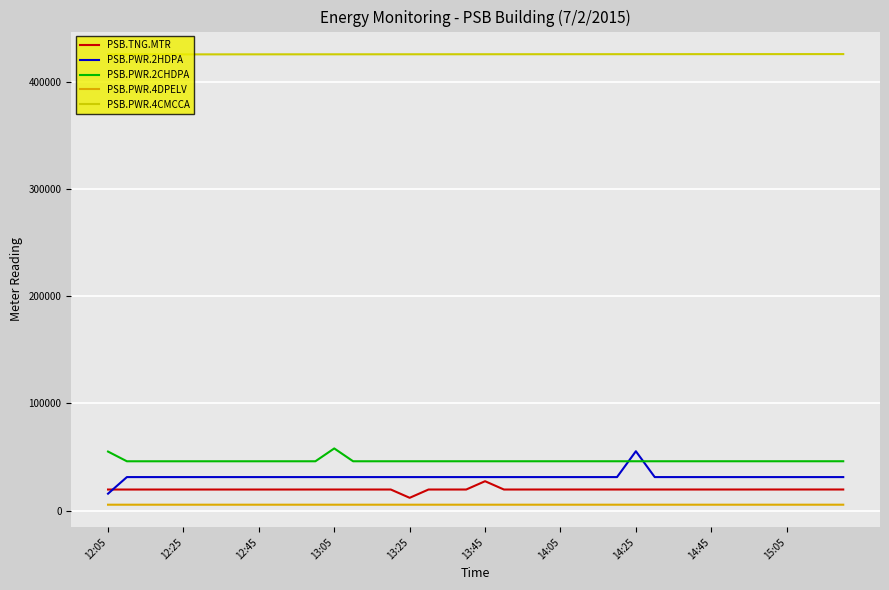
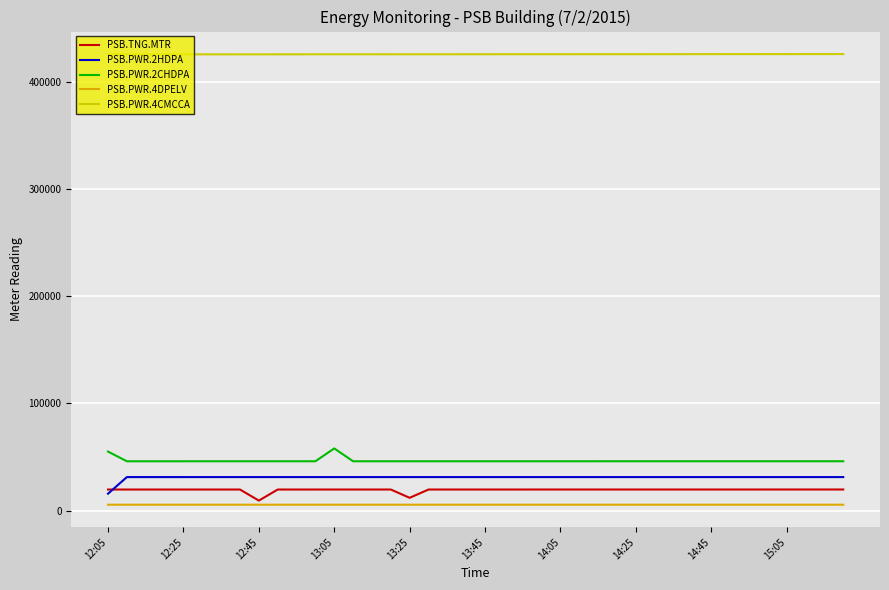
  {
    "PSB.TNG.MTR": {
      "12:05": 20000,
      "12:25": 20000,
-     "12:45": 20000,
+     "12:45": 9000,
      "13:05": 20000,
      "13:25": 12000,
-     "13:45": 27000,
+     "13:45": 20000,
      "14:05": 20000,
      "14:25": 20000,
      "14:45": 20000,
      "15:05": 20000
    },
    "PSB.PWR.2HDPA": {
      "12:05": 16000,
      "12:25": 31000,
      "12:45": 31000,
      "13:05": 31000,
      "13:25": 31000,
      "13:45": 31000,
      "14:05": 31000,
-     "14:25": 55000,
+     "14:25": 31000,
      "14:45": 31000,
      "15:05": 31000
    },
    "PSB.PWR.2CHDPA": {
      "12:05": 55000,
      "12:25": 46000,
      "12:45": 46000,
      "13:05": 58000,
      "13:25": 46000,
      "13:45": 46000,
      "14:05": 46000,
      "14:25": 46000,
      "14:45": 46000,
      "15:05": 46000
    }
  }
